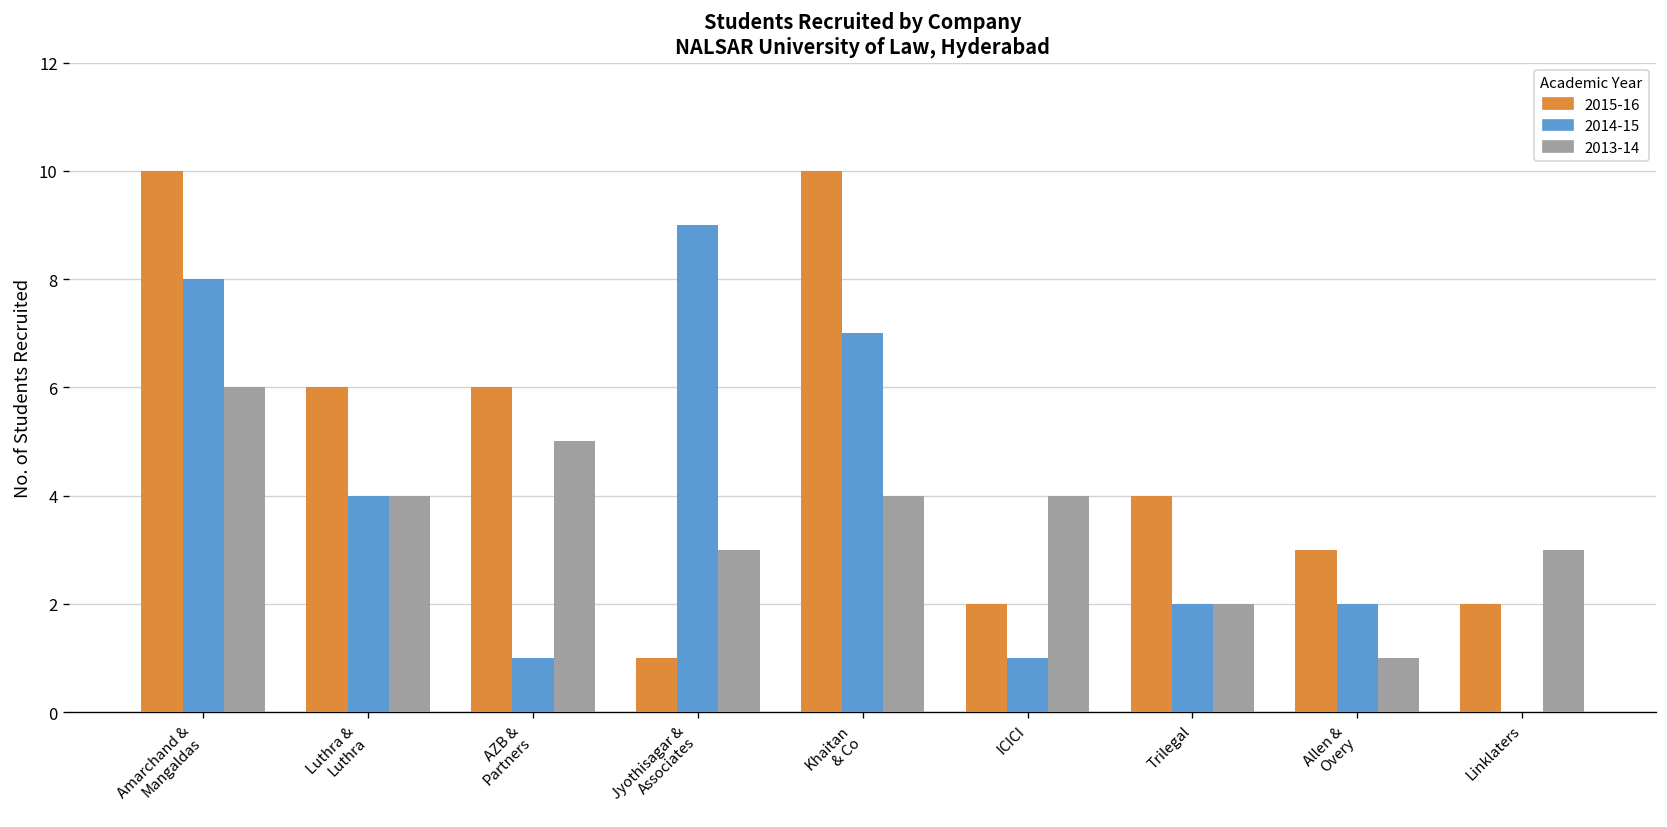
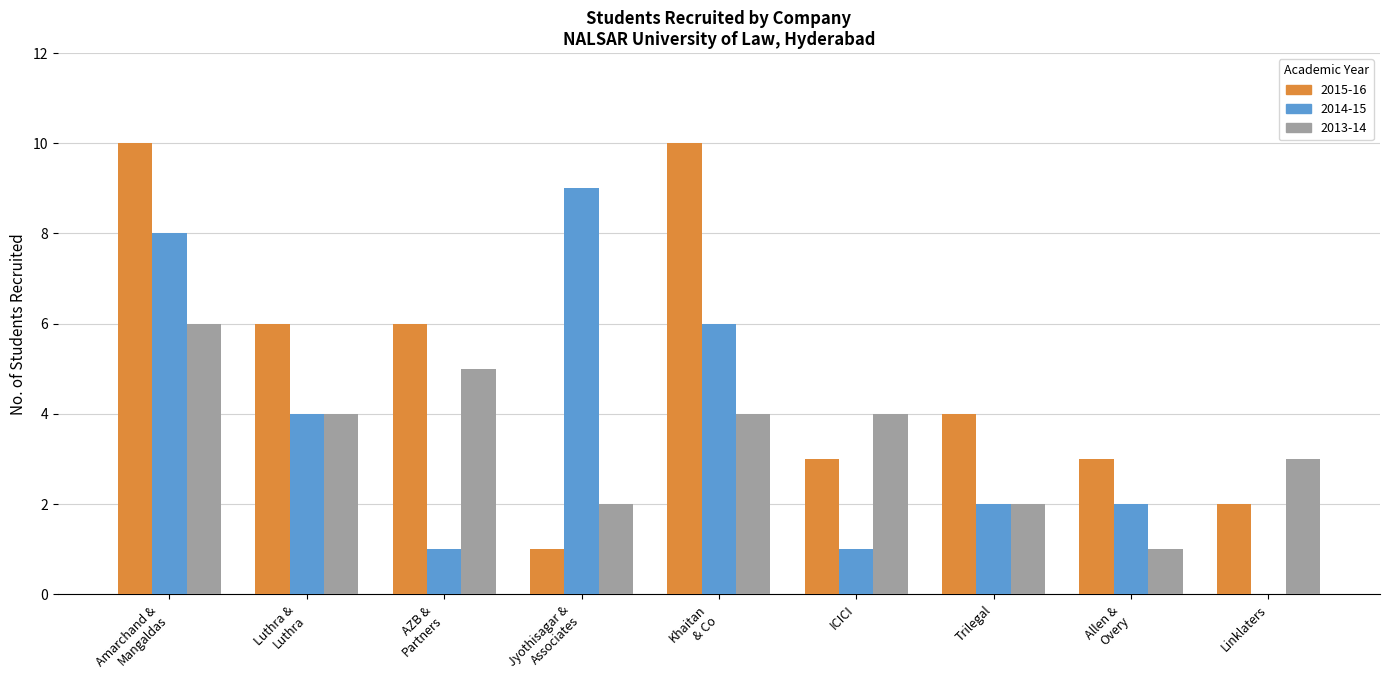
  {
    "2015-16": {
      "Amarchand & Mangaldas": 10,
      "Luthra & Luthra": 6,
      "AZB & Partners": 6,
      "Jyothisagar & Associates": 1,
      "Khaitan & Co": 10,
-     "ICICI": 2,
+     "ICICI": 3,
      "Trilegal": 4,
      "Allen & Overy": 3,
      "Linklaters": 2
    },
    "2014-15": {
      "Amarchand & Mangaldas": 8,
      "Luthra & Luthra": 4,
      "AZB & Partners": 1,
      "Jyothisagar & Associates": 9,
-     "Khaitan & Co": 7,
+     "Khaitan & Co": 6,
      "ICICI": 1,
      "Trilegal": 2,
      "Allen & Overy": 2,
      "Linklaters": 0
    },
    "2013-14": {
      "Amarchand & Mangaldas": 6,
      "Luthra & Luthra": 4,
      "AZB & Partners": 5,
-     "Jyothisagar & Associates": 3,
+     "Jyothisagar & Associates": 2,
      "Khaitan & Co": 4,
      "ICICI": 4,
      "Trilegal": 2,
      "Allen & Overy": 1,
      "Linklaters": 3
    }
  }
